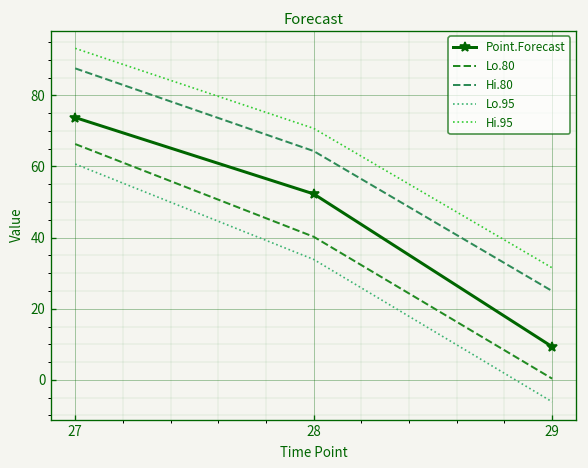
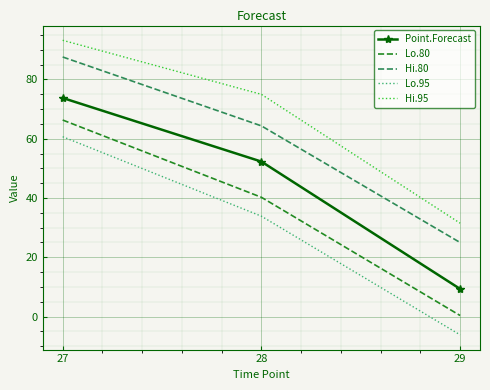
  {
    "Point.Forecast": {
      "27": 74,
      "28": 52,
      "29": 9
    },
    "Hi.95": {
      "27": 93,
-     "28": 71,
+     "28": 75,
      "29": 31
    }
  }
